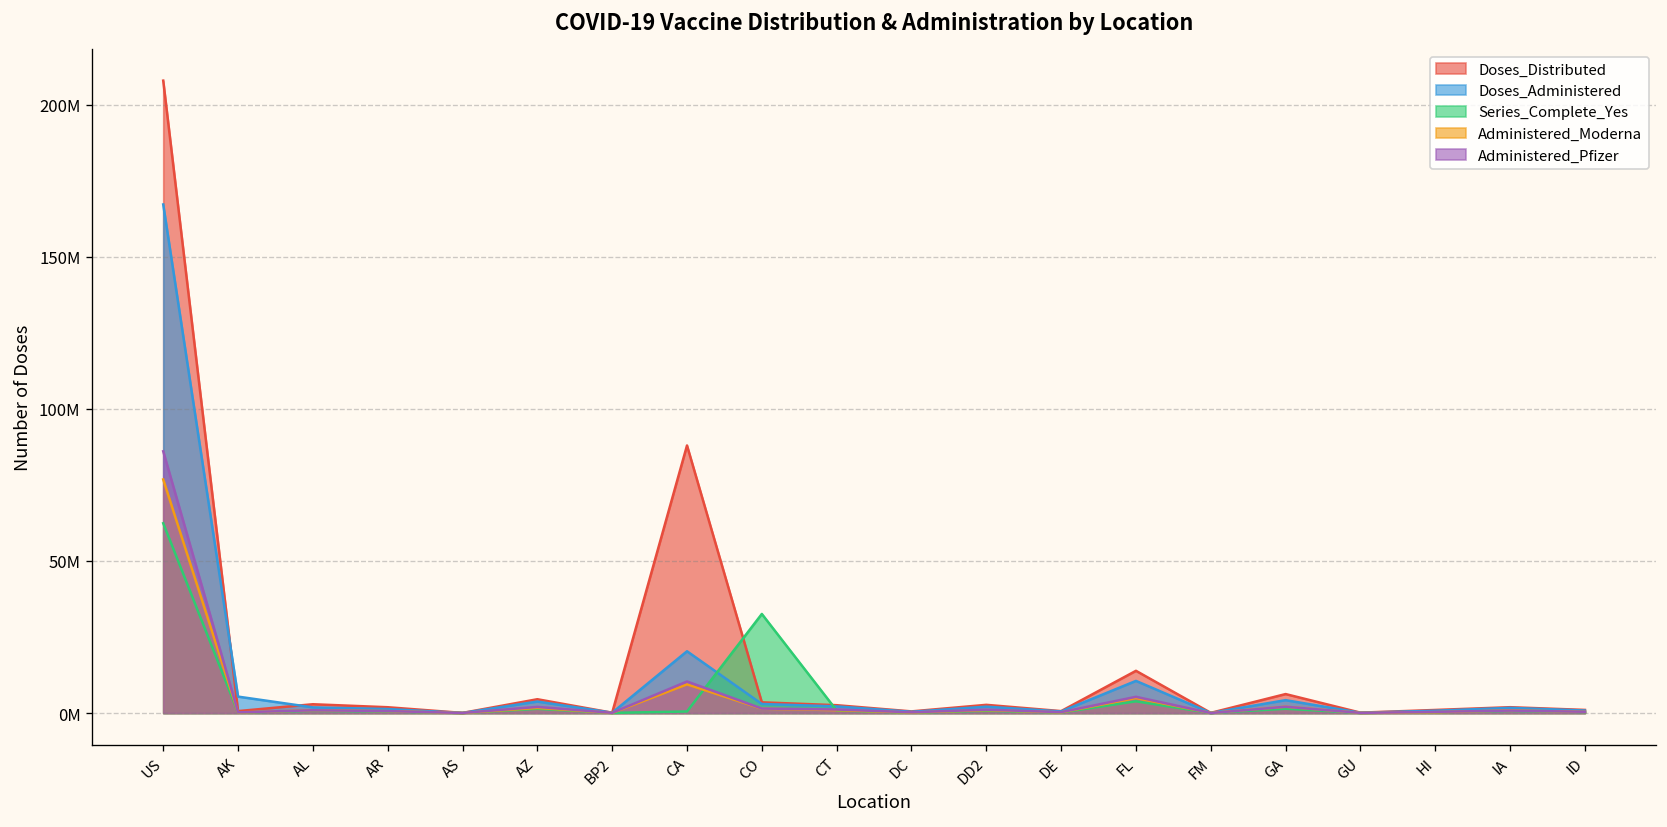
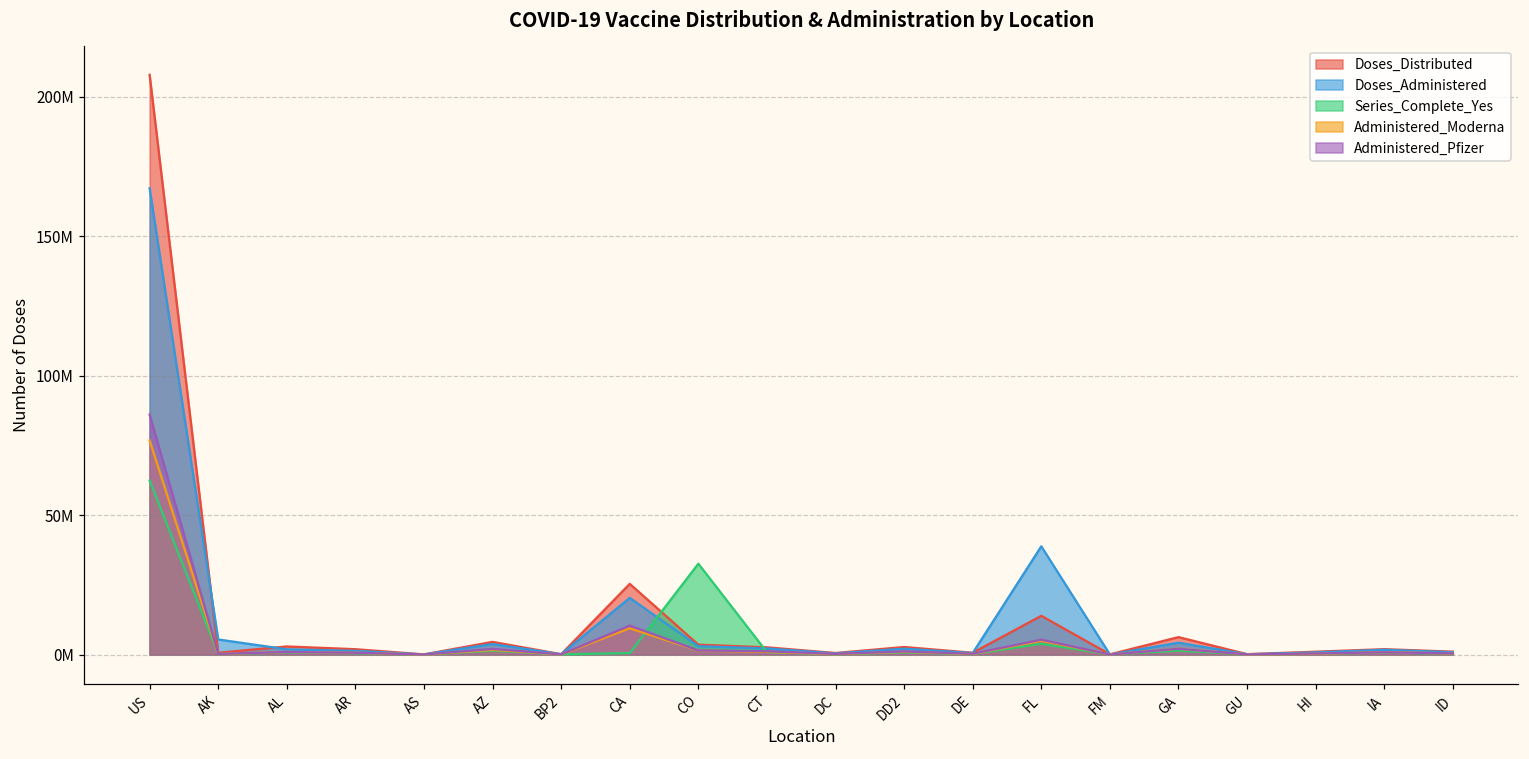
  {
    "Doses_Distributed": {
      "US": 208000000,
      "AL": 3000000,
-     "CA": 88000000,
+     "CA": 25000000,
      "FL": 14000000,
      "GA": 6000000
    },
    "Doses_Administered": {
      "US": 167000000,
      "AK": 5000000,
      "CA": 20000000,
-     "FL": 11000000,
+     "FL": 39000000,
      "GA": 4000000
    },
    "Series_Complete_Yes": {
      "US": 62000000,
      "CA": 1000000,
      "CO": 33000000,
      "FL": 4000000
    },
    "Administered_Moderna": {
      "US": 77000000
    },
    "Administered_Pfizer": {
      "US": 86000000
    }
  }
